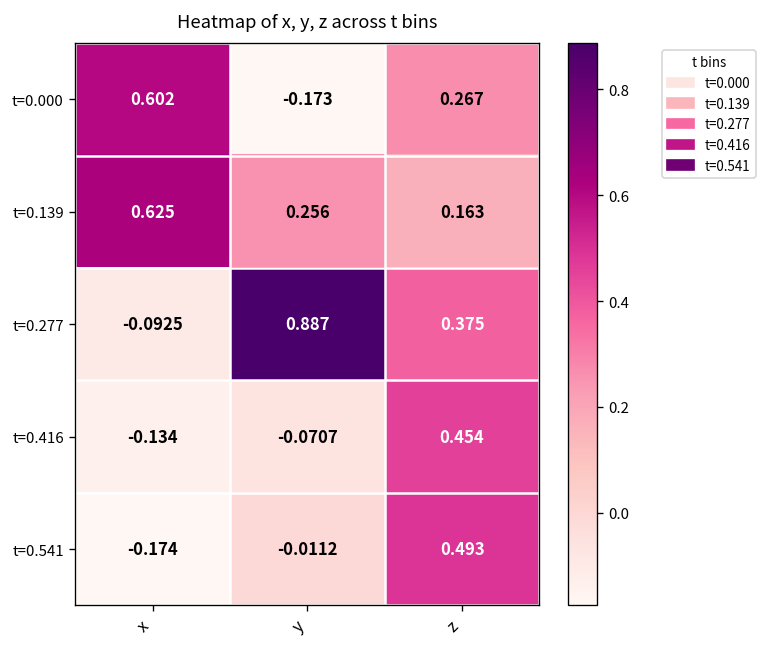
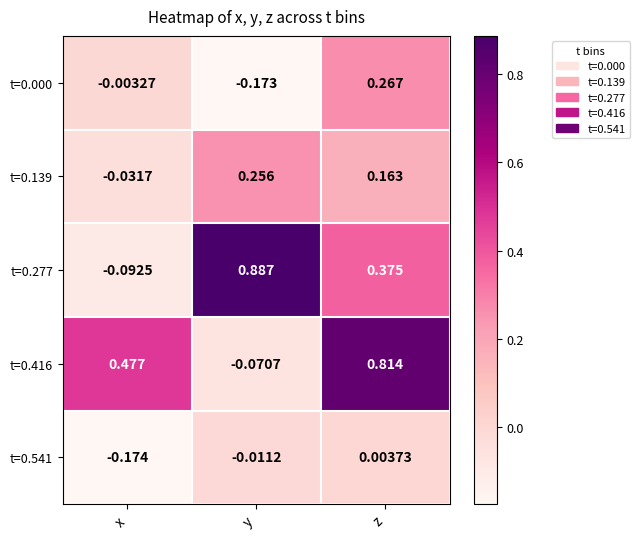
  {
    "t=0.000": {
-     "x": 0.602,
+     "x": -0.00327,
      "y": -0.173,
      "z": 0.267
    },
    "t=0.139": {
-     "x": 0.625,
+     "x": -0.0317,
      "y": 0.256,
      "z": 0.163
    },
    "t=0.277": {
      "x": -0.0925,
      "y": 0.887,
      "z": 0.375
    },
    "t=0.416": {
-     "x": -0.134,
+     "x": 0.477,
      "y": -0.0707,
-     "z": 0.454
+     "z": 0.814
    },
    "t=0.541": {
      "x": -0.174,
      "y": -0.0112,
-     "z": 0.493
+     "z": 0.00373
    }
  }
